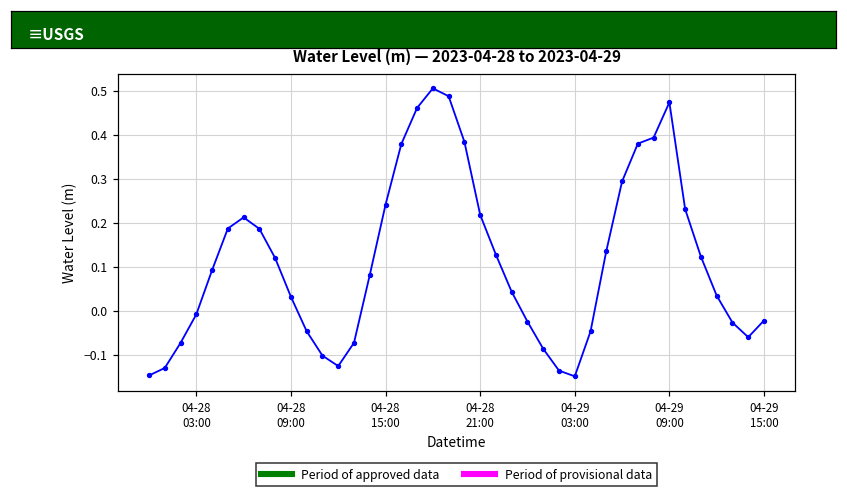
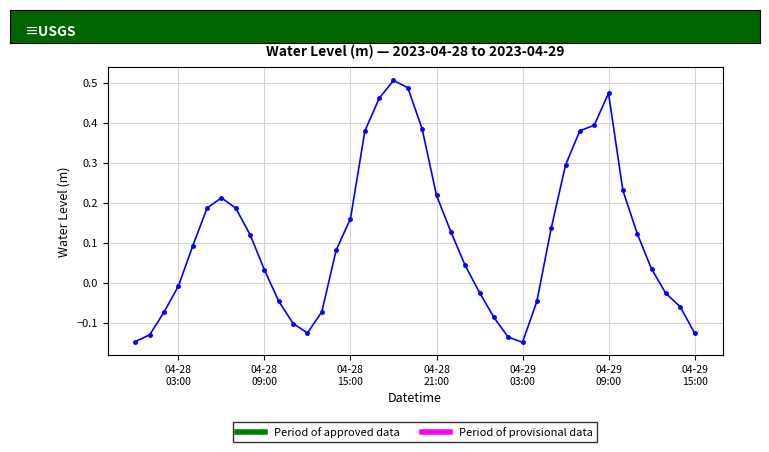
  {
    "04-28 03:00": -0.01,
    "04-28 09:00": 0.03,
-   "04-28 15:00": 0.24,
+   "04-28 15:00": 0.16,
    "04-28 21:00": 0.22,
    "04-29 03:00": -0.15,
    "04-29 09:00": 0.47,
-   "04-29 15:00": -0.02
+   "04-29 15:00": -0.13
  }
